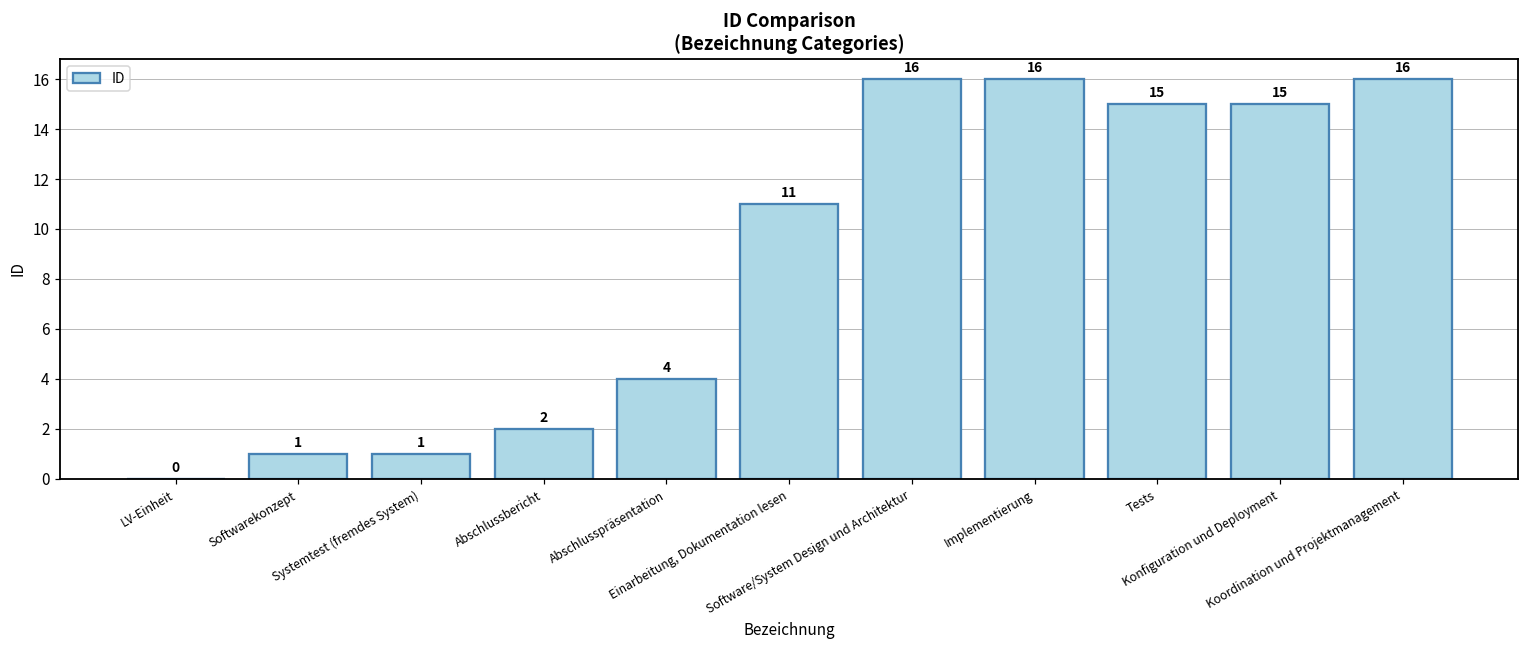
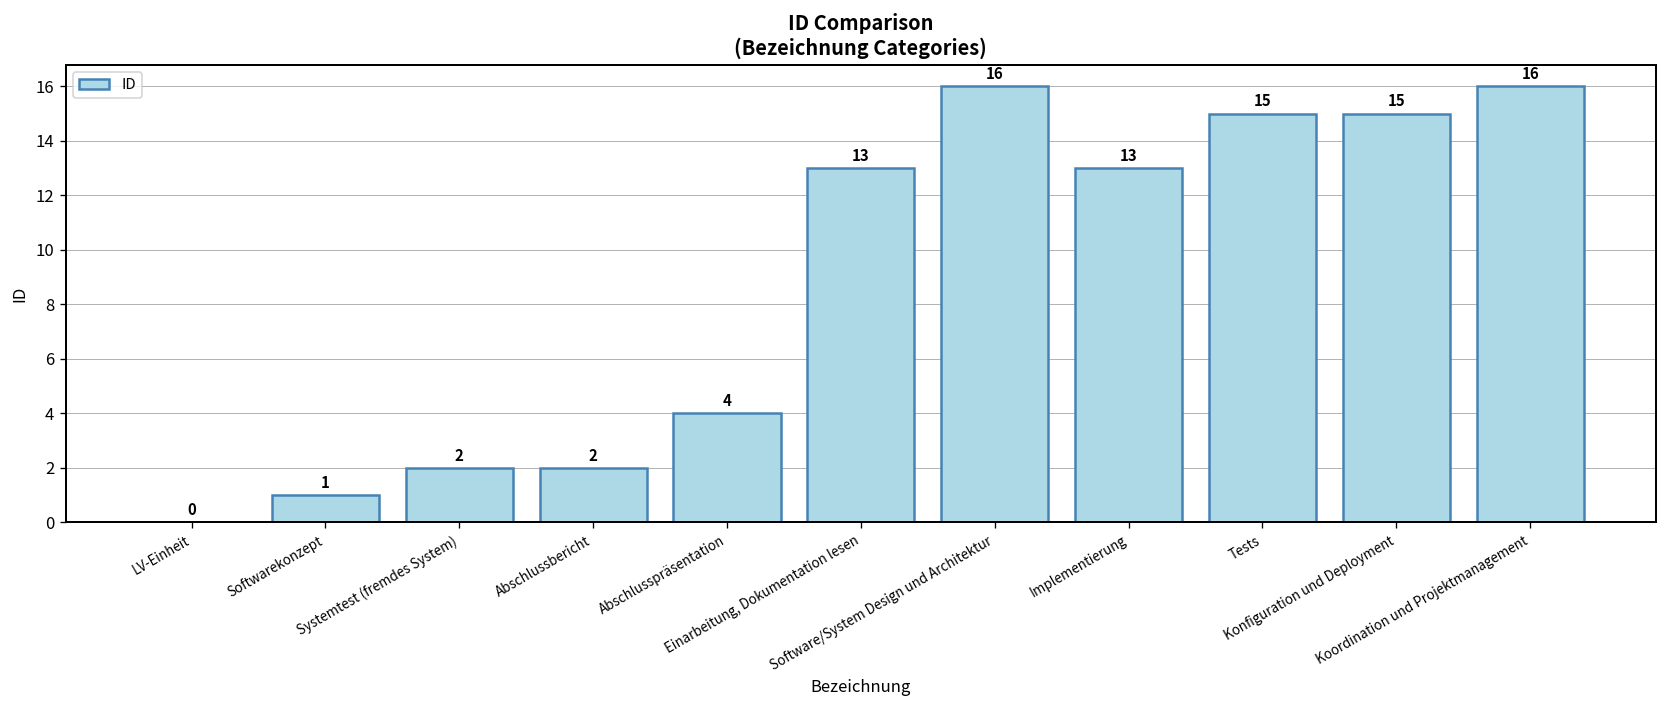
  {
    "LV-Einheit": 0,
    "Softwarekonzept": 1,
-   "Systemtest (fremdes System)": 1,
+   "Systemtest (fremdes System)": 2,
    "Abschlussbericht": 2,
    "Abschlusspräsentation": 4,
-   "Einarbeitung, Dokumentation lesen": 11,
+   "Einarbeitung, Dokumentation lesen": 13,
    "Software/System Design und Architektur": 16,
-   "Implementierung": 16,
+   "Implementierung": 13,
    "Tests": 15,
    "Konfiguration und Deployment": 15,
    "Koordination und Projektmanagement": 16
  }
